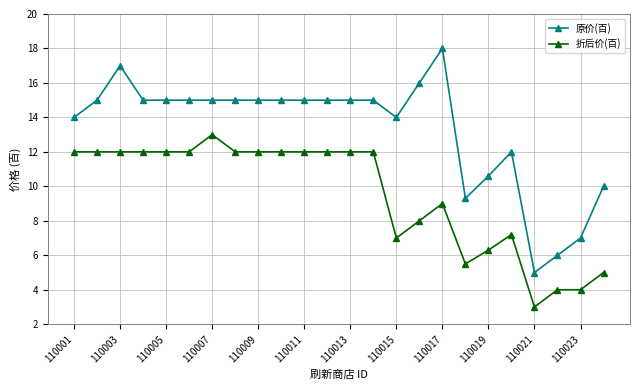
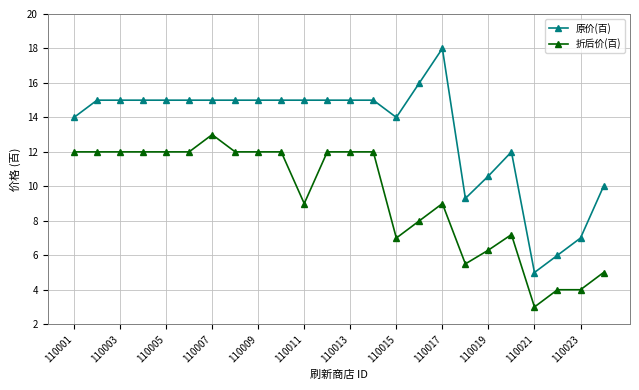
  {
    "原价(百)": {
      "110001": 14,
-     "110003": 17,
+     "110003": 15,
      "110005": 15,
      "110007": 15,
      "110009": 15,
      "110011": 15,
      "110013": 15,
      "110015": 14,
      "110017": 18,
      "110019": 10.6,
      "110021": 5,
      "110023": 7
    },
    "折后价(百)": {
      "110001": 12,
      "110003": 12,
      "110005": 12,
      "110007": 13,
      "110009": 12,
-     "110011": 12,
+     "110011": 9,
      "110013": 12,
      "110015": 7,
      "110017": 9,
      "110019": 6.3,
      "110021": 3,
      "110023": 4
    }
  }
